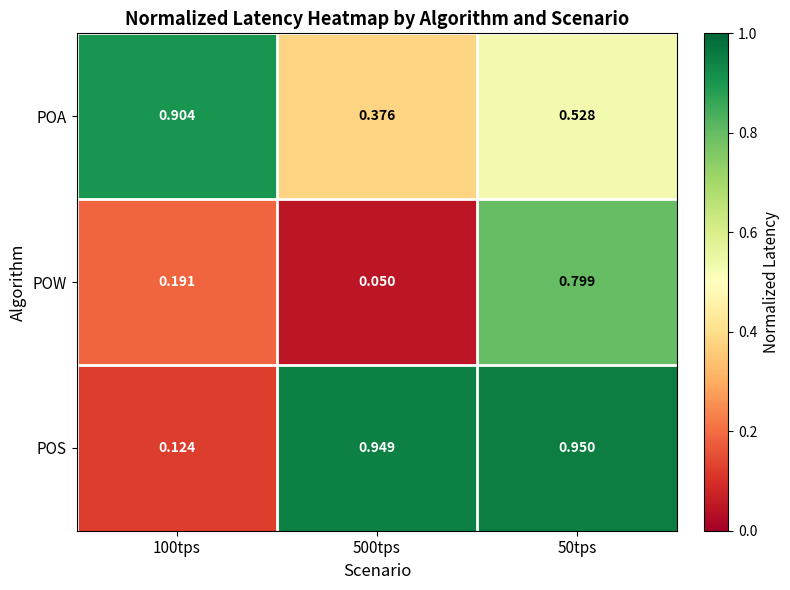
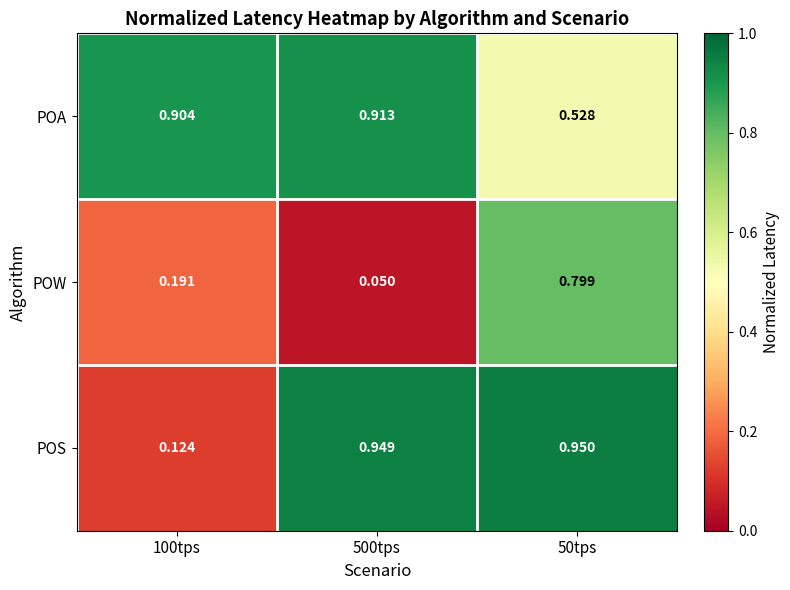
  {
    "POA": {
      "100tps": 0.904,
-     "500tps": 0.376,
+     "500tps": 0.913,
      "50tps": 0.528
    },
    "POW": {
      "100tps": 0.191,
      "500tps": 0.050,
      "50tps": 0.799
    },
    "POS": {
      "100tps": 0.124,
      "500tps": 0.949,
      "50tps": 0.950
    }
  }
